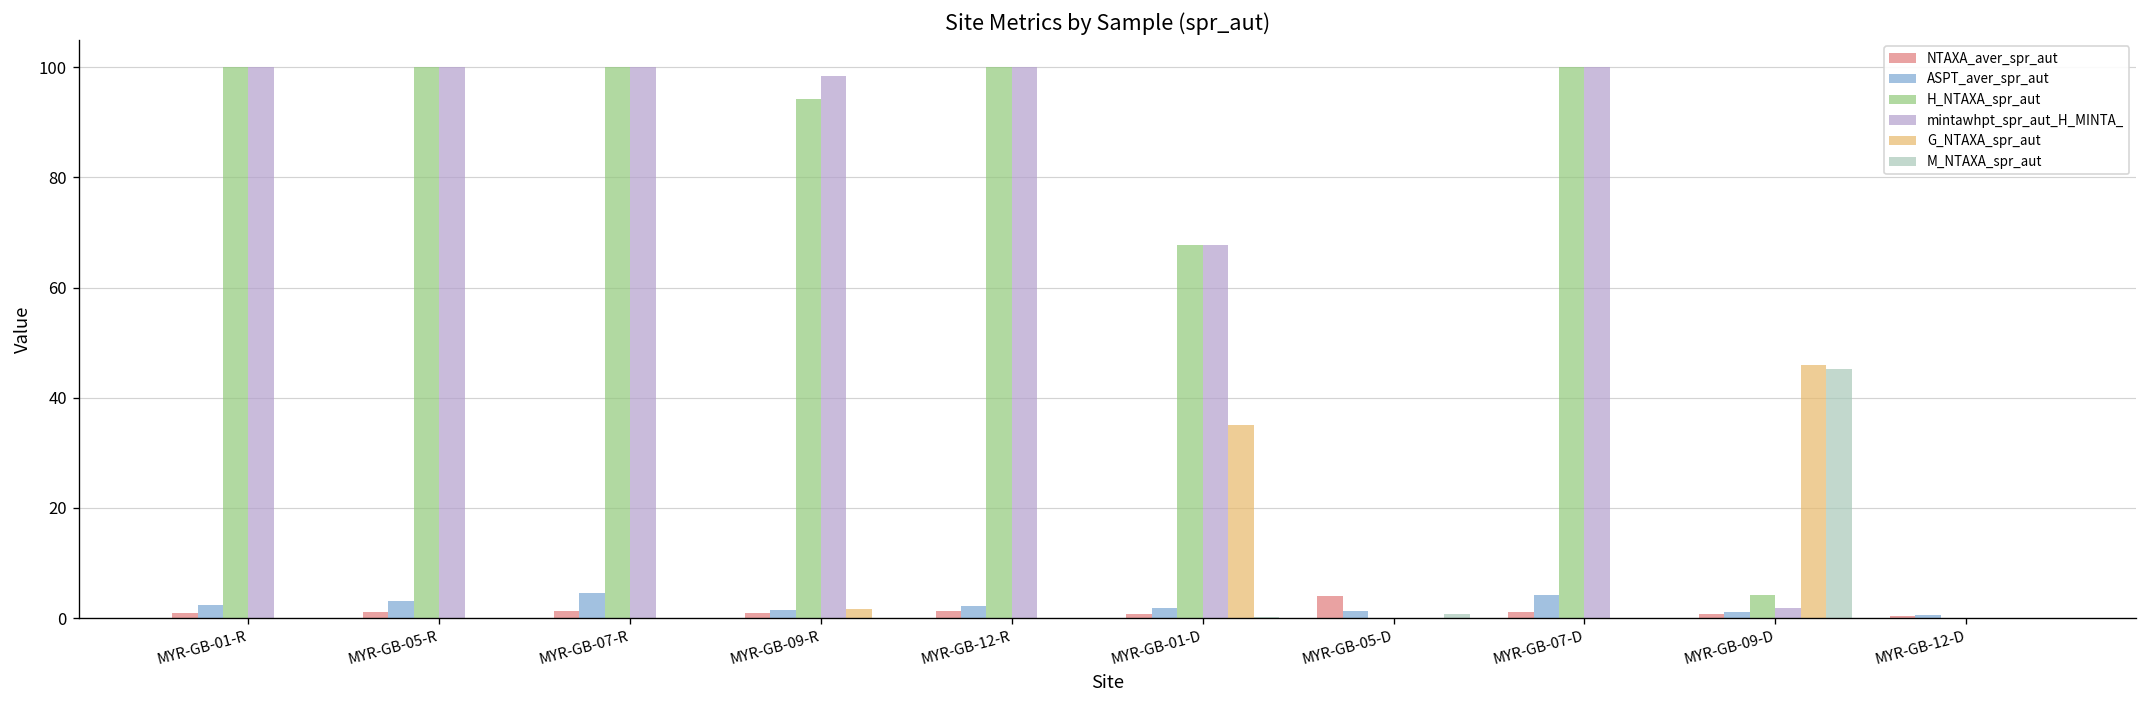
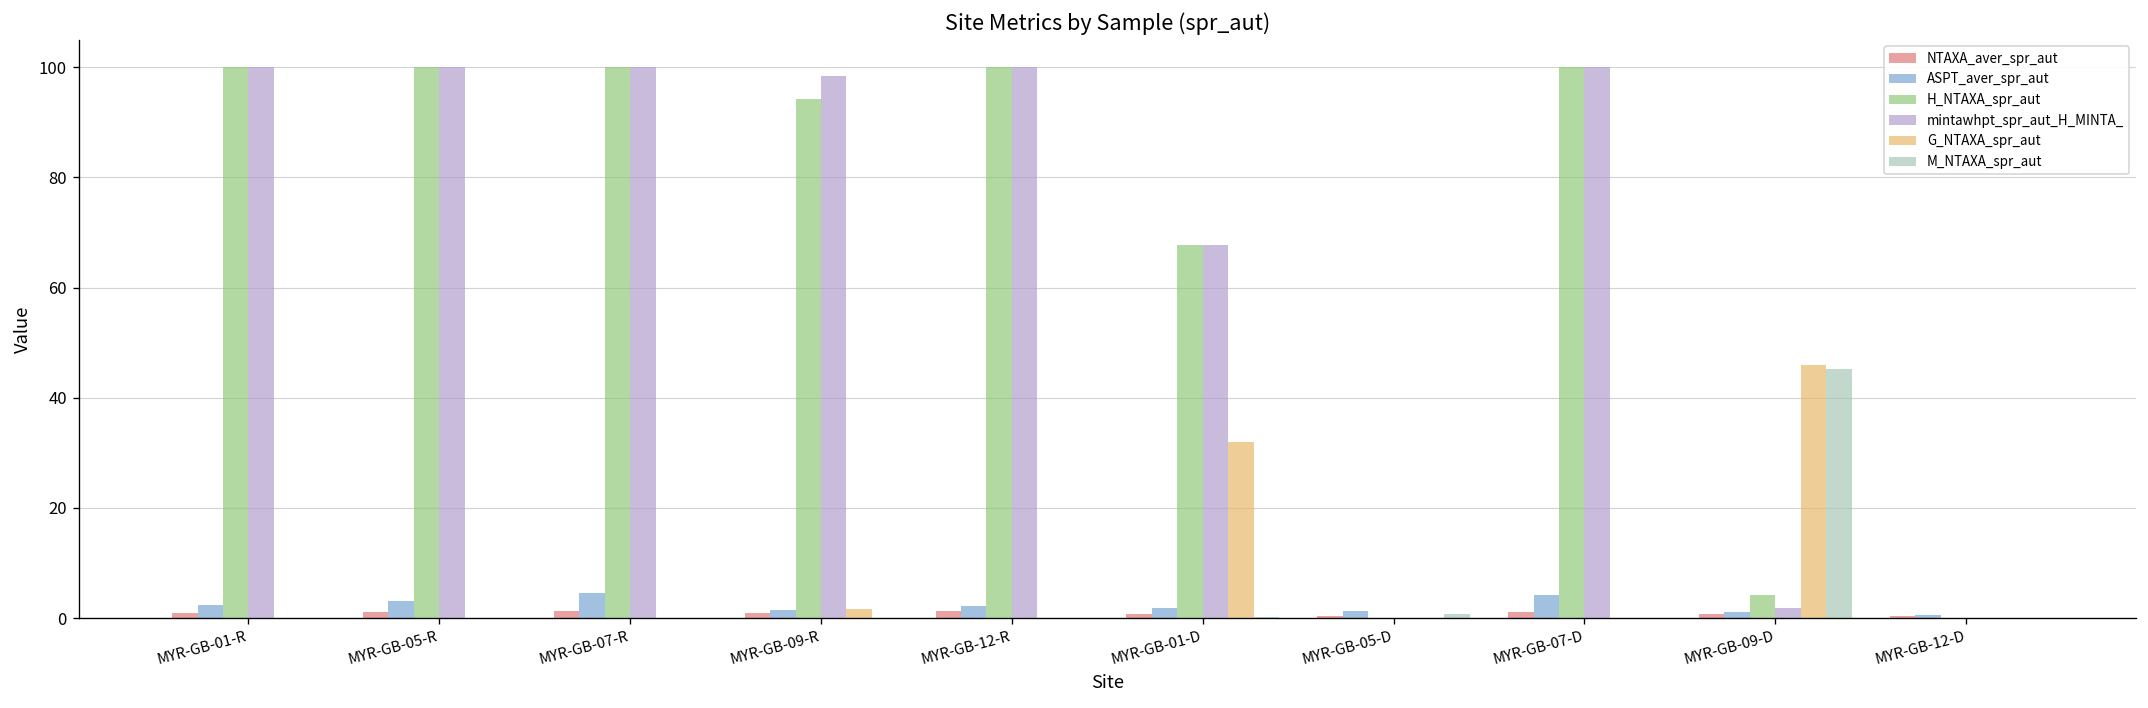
  {
    "NTAXA_aver_spr_aut": {
      "MYR-GB-01-R": 1,
      "MYR-GB-05-R": 1,
      "MYR-GB-07-R": 1,
      "MYR-GB-09-R": 1,
      "MYR-GB-12-R": 1,
      "MYR-GB-01-D": 1,
-     "MYR-GB-05-D": 4,
+     "MYR-GB-05-D": 0,
      "MYR-GB-07-D": 1,
      "MYR-GB-09-D": 1
    },
    "H_NTAXA_spr_aut": {
      "MYR-GB-01-R": 100,
      "MYR-GB-05-R": 100,
      "MYR-GB-07-R": 100,
      "MYR-GB-09-R": 94,
      "MYR-GB-12-R": 100,
      "MYR-GB-01-D": 68,
      "MYR-GB-05-D": 0,
      "MYR-GB-07-D": 100,
      "MYR-GB-09-D": 4,
      "MYR-GB-12-D": 0
    },
    "G_NTAXA_spr_aut": {
      "MYR-GB-01-R": 0,
      "MYR-GB-05-R": 0,
      "MYR-GB-07-R": 0,
      "MYR-GB-09-R": 2,
      "MYR-GB-12-R": 0,
-     "MYR-GB-01-D": 35,
+     "MYR-GB-01-D": 32,
      "MYR-GB-05-D": 0,
      "MYR-GB-07-D": 0,
      "MYR-GB-09-D": 46,
      "MYR-GB-12-D": 0
    }
  }
